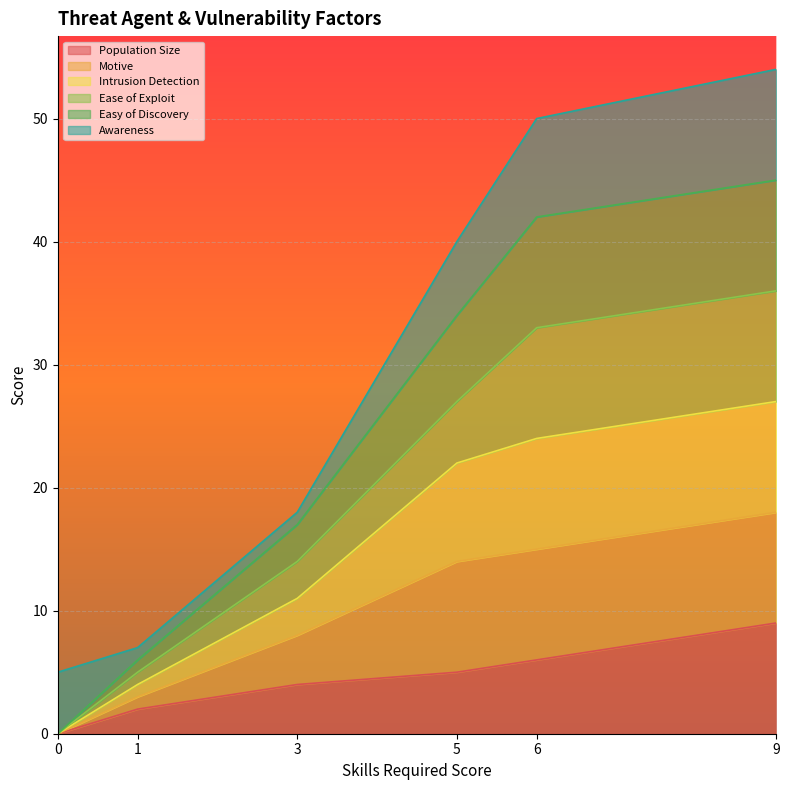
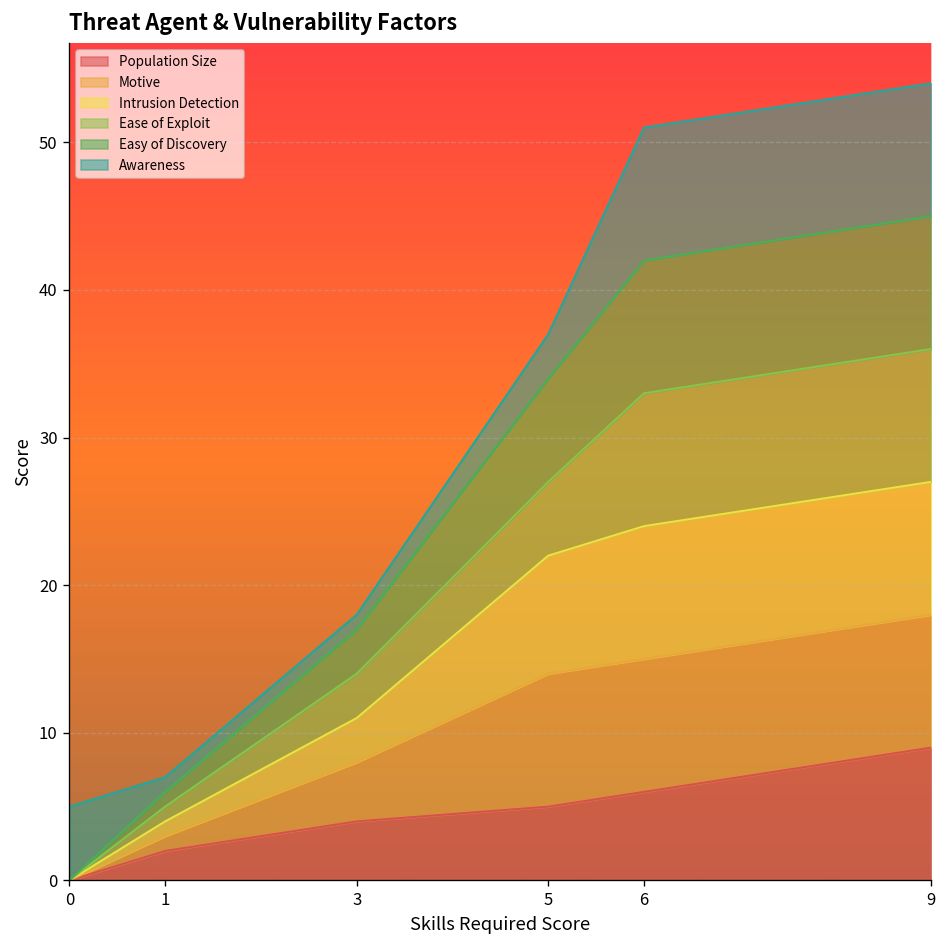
  {
    "Population Size": {
      "1": 2,
      "3": 4,
      "5": 5,
      "6": 6,
      "9": 9
    },
    "Awareness": {
      "0": 5,
      "1": 1,
      "3": 1,
-     "5": 6,
-     "6": 8,
+     "5": 3,
+     "6": 9,
      "9": 9
    }
  }
